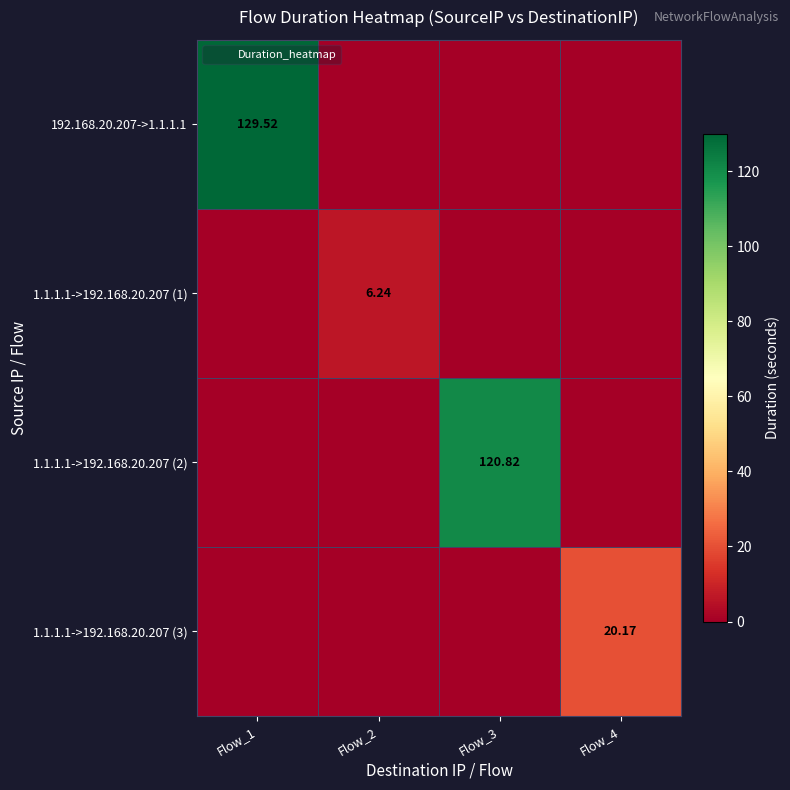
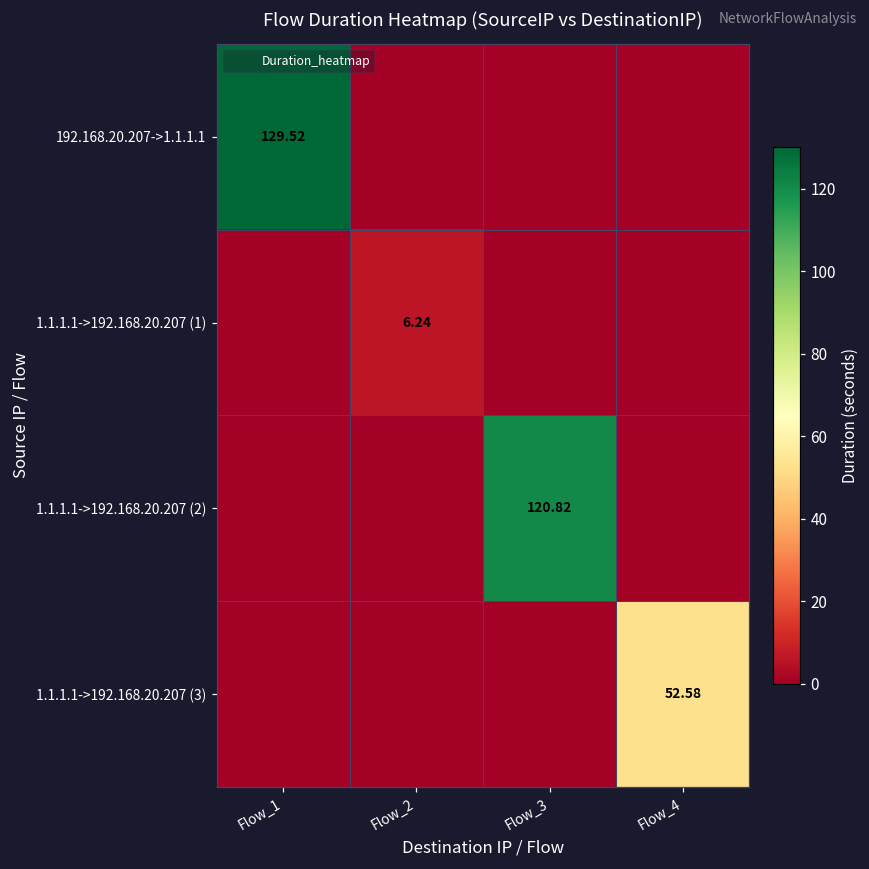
  {
    "192.168.20.207->1.1.1.1": {
      "Flow_1": 129.52
    },
    "1.1.1.1->192.168.20.207 (1)": {
      "Flow_2": 6.24
    },
    "1.1.1.1->192.168.20.207 (2)": {
      "Flow_3": 120.82
    },
    "1.1.1.1->192.168.20.207 (3)": {
-     "Flow_4": 20.17
+     "Flow_4": 52.58
    }
  }
